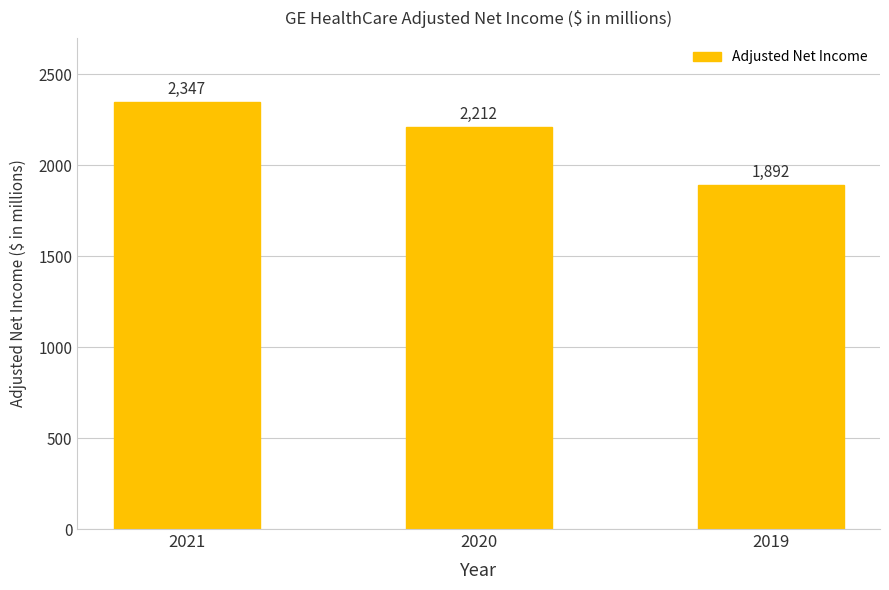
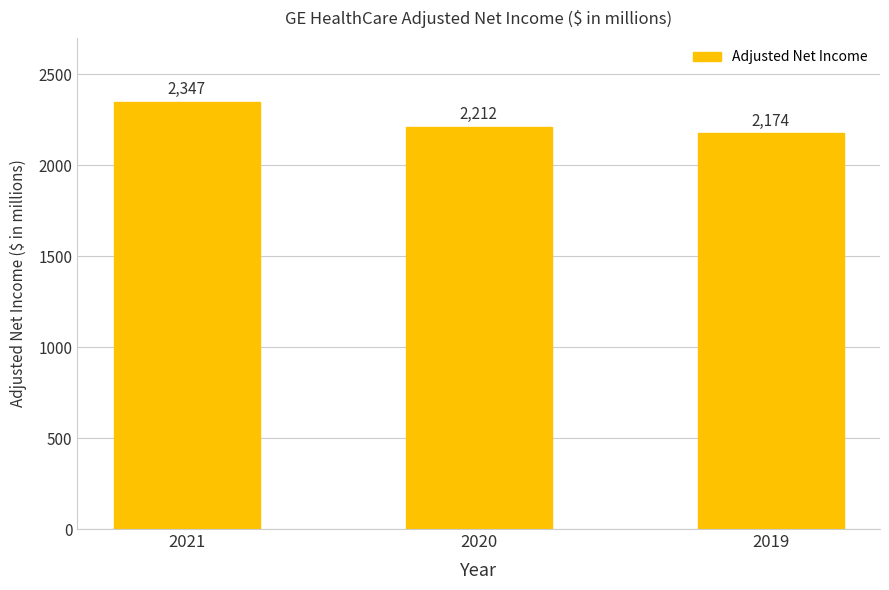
  {
    "2021": "2,347",
    "2020": "2,212",
-   "2019": "1,892"
+   "2019": "2,174"
  }
